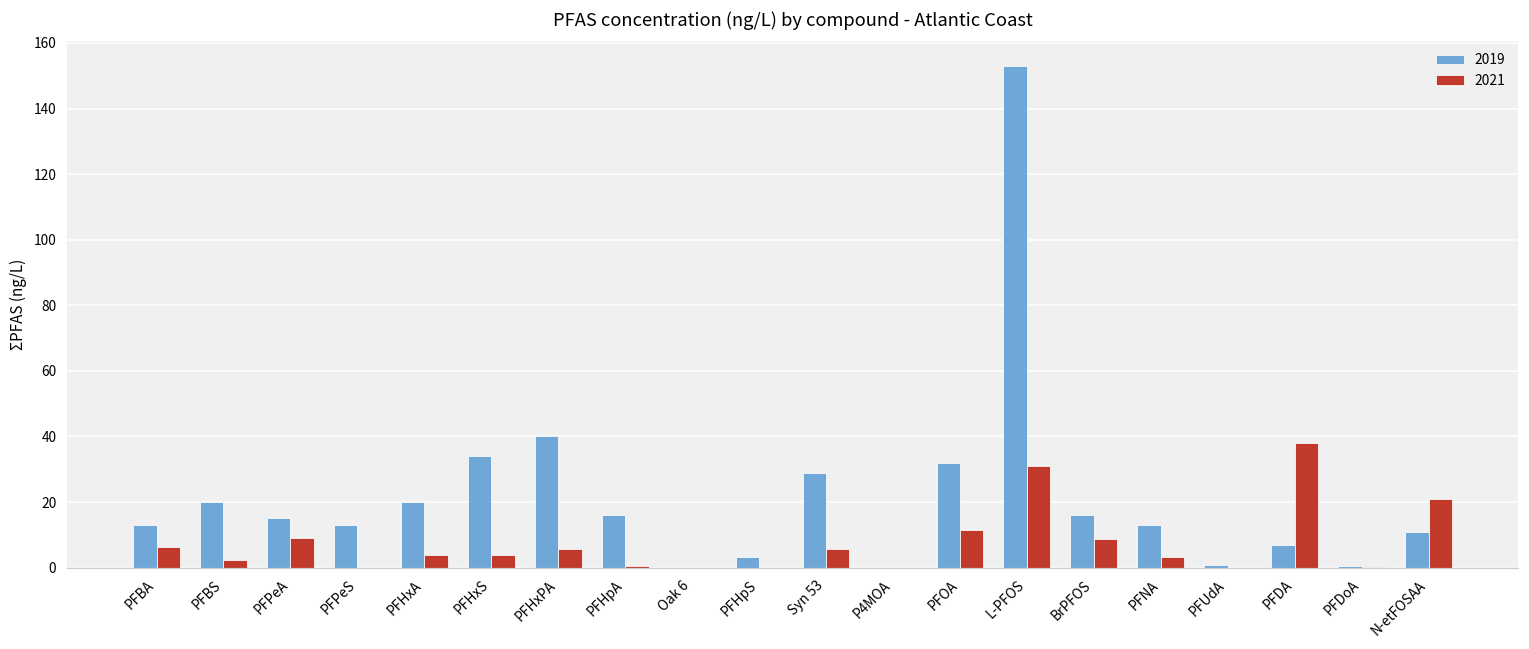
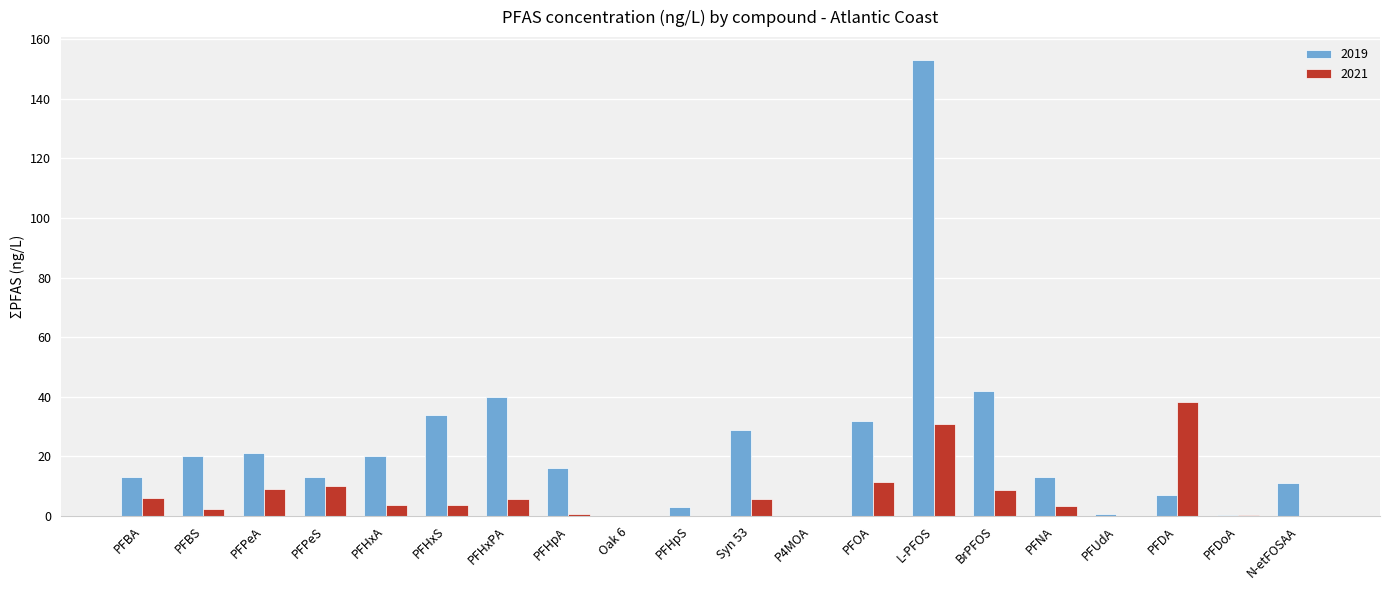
  {
    "2019": {
      "PFBA": 13,
      "PFBS": 20,
-     "PFPeA": 15,
+     "PFPeA": 21,
      "PFPeS": 13,
      "PFHxA": 20,
      "PFHxS": 34,
      "PFHxPA": 40,
      "PFHpA": 16,
      "Oak 6": 0,
      "PFHpS": 3,
      "Syn 53": 29,
      "P4MOA": 0,
      "PFOA": 32,
      "L-PFOS": 153,
-     "BrPFOS": 16,
+     "BrPFOS": 42,
      "PFNA": 13,
      "PFDA": 7,
      "N-etFOSAA": 11
    },
    "2021": {
      "PFBA": 6,
      "PFBS": 2,
      "PFPeA": 9,
-     "PFPeS": 0,
+     "PFPeS": 10,
      "PFHxA": 4,
      "PFHxS": 4,
      "PFHxPA": 6,
      "Oak 6": 0,
      "PFHpS": 0,
      "Syn 53": 6,
      "P4MOA": 0,
      "PFOA": 11,
      "L-PFOS": 31,
      "BrPFOS": 9,
      "PFNA": 3,
      "PFUdA": 0,
      "PFDA": 38,
-     "N-etFOSAA": 21
+     "N-etFOSAA": 0
    }
  }
